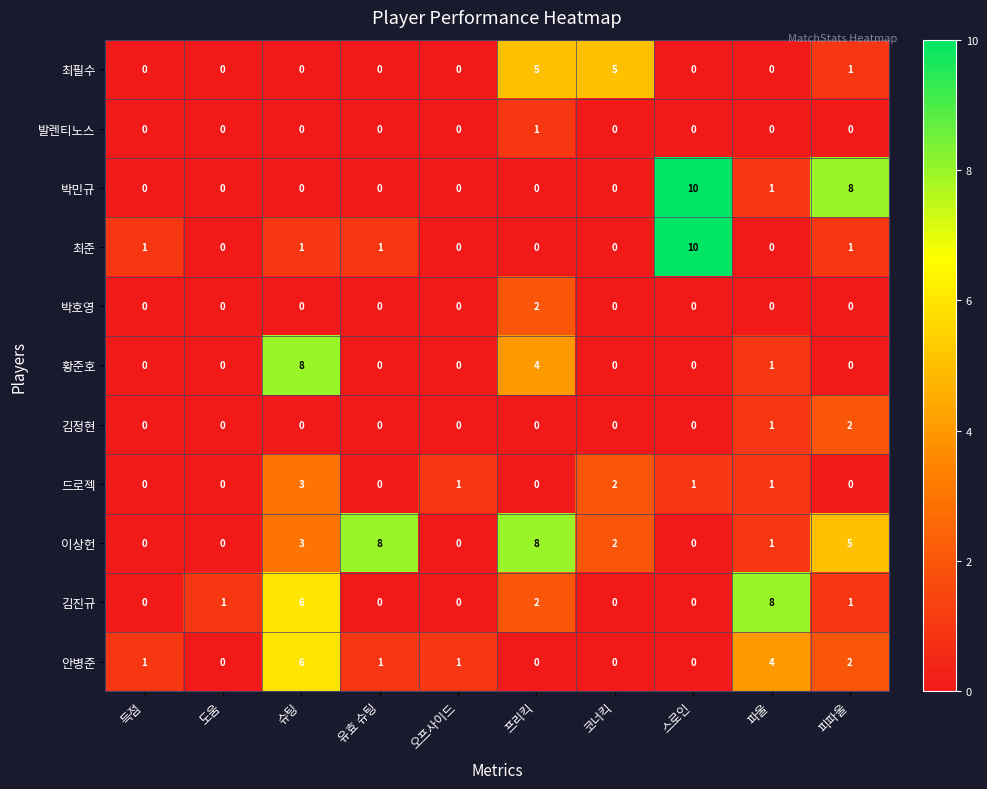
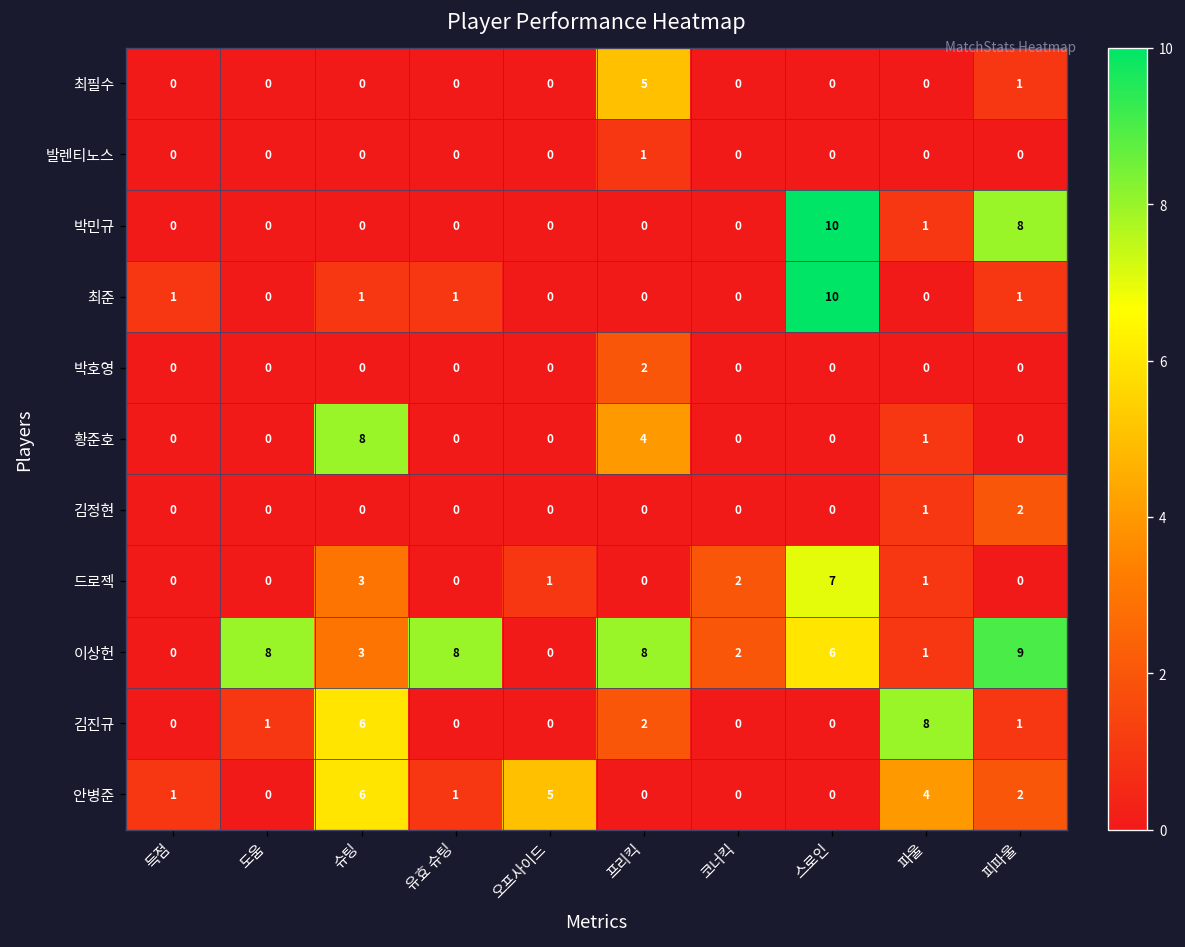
  {
    "최필수": {
      "득점": 0,
      "도움": 0,
      "슈팅": 0,
      "유효 슈팅": 0,
      "오프사이드": 0,
      "프리킥": 5,
-     "코너킥": 5,
+     "코너킥": 0,
      "스로인": 0,
      "파울": 0,
      "피파울": 1
    },
    "발렌티노스": {
      "득점": 0,
      "도움": 0,
      "슈팅": 0,
      "유효 슈팅": 0,
      "오프사이드": 0,
      "프리킥": 1,
      "코너킥": 0,
      "스로인": 0,
      "파울": 0,
      "피파울": 0
    },
    "박민규": {
      "득점": 0,
      "도움": 0,
      "슈팅": 0,
      "유효 슈팅": 0,
      "오프사이드": 0,
      "프리킥": 0,
      "코너킥": 0,
      "스로인": 10,
      "파울": 1,
      "피파울": 8
    },
    "최준": {
      "득점": 1,
      "도움": 0,
      "슈팅": 1,
      "유효 슈팅": 1,
      "오프사이드": 0,
      "프리킥": 0,
      "코너킥": 0,
      "스로인": 10,
      "파울": 0,
      "피파울": 1
    },
    "박호영": {
      "득점": 0,
      "도움": 0,
      "슈팅": 0,
      "유효 슈팅": 0,
      "오프사이드": 0,
      "프리킥": 2,
      "코너킥": 0,
      "스로인": 0,
      "파울": 0,
      "피파울": 0
    },
    "황준호": {
      "득점": 0,
      "도움": 0,
      "슈팅": 8,
      "유효 슈팅": 0,
      "오프사이드": 0,
      "프리킥": 4,
      "코너킥": 0,
      "스로인": 0,
      "파울": 1,
      "피파울": 0
    },
    "김정현": {
      "득점": 0,
      "도움": 0,
      "슈팅": 0,
      "유효 슈팅": 0,
      "오프사이드": 0,
      "프리킥": 0,
      "코너킥": 0,
      "스로인": 0,
      "파울": 1,
      "피파울": 2
    },
    "드로젝": {
      "득점": 0,
      "도움": 0,
      "슈팅": 3,
      "유효 슈팅": 0,
      "오프사이드": 1,
      "프리킥": 0,
      "코너킥": 2,
-     "스로인": 1,
+     "스로인": 7,
      "파울": 1,
      "피파울": 0
    },
    "이상헌": {
      "득점": 0,
-     "도움": 0,
+     "도움": 8,
      "슈팅": 3,
      "유효 슈팅": 8,
      "오프사이드": 0,
      "프리킥": 8,
      "코너킥": 2,
-     "스로인": 0,
+     "스로인": 6,
      "파울": 1,
-     "피파울": 5
+     "피파울": 9
    },
    "김진규": {
      "득점": 0,
      "도움": 1,
      "슈팅": 6,
      "유효 슈팅": 0,
      "오프사이드": 0,
      "프리킥": 2,
      "코너킥": 0,
      "스로인": 0,
      "파울": 8,
      "피파울": 1
    },
    "안병준": {
      "득점": 1,
      "도움": 0,
      "슈팅": 6,
      "유효 슈팅": 1,
-     "오프사이드": 1,
+     "오프사이드": 5,
      "프리킥": 0,
      "코너킥": 0,
      "스로인": 0,
      "파울": 4,
      "피파울": 2
    }
  }
